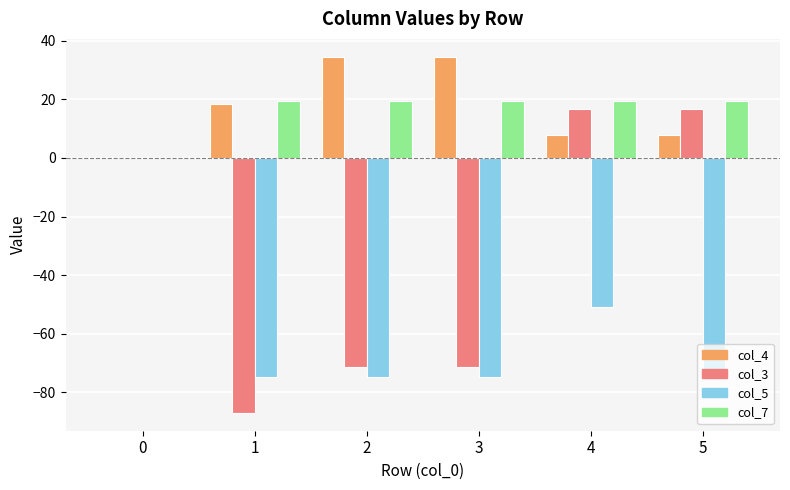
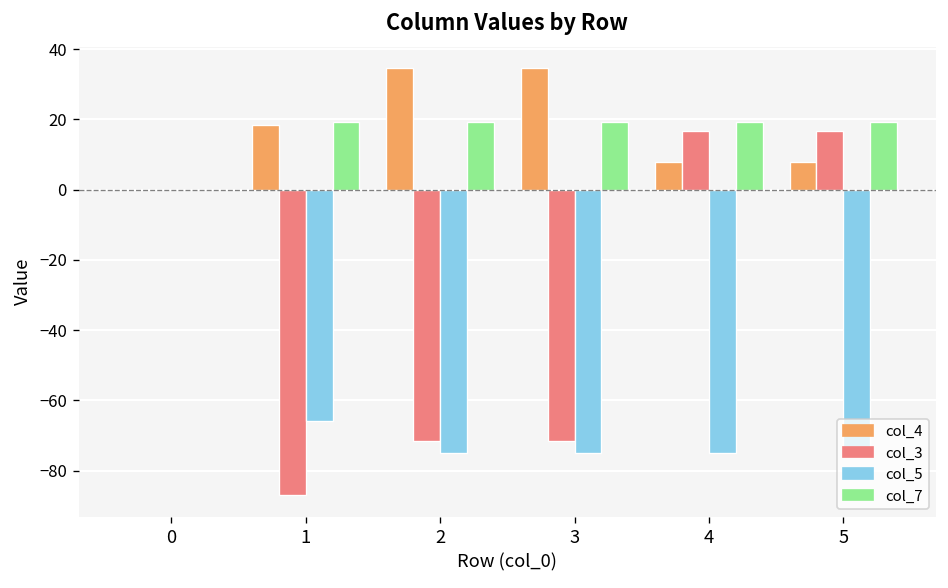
  {
    "col_5": {
      "0": 0,
-     "1": -75,
+     "1": -66,
      "2": -75,
      "3": -75,
-     "4": -51
+     "4": -75
    },
    "col_7": {
      "0": 0,
      "1": 19,
      "2": 19,
      "3": 19,
      "4": 19,
      "5": 19
    }
  }
